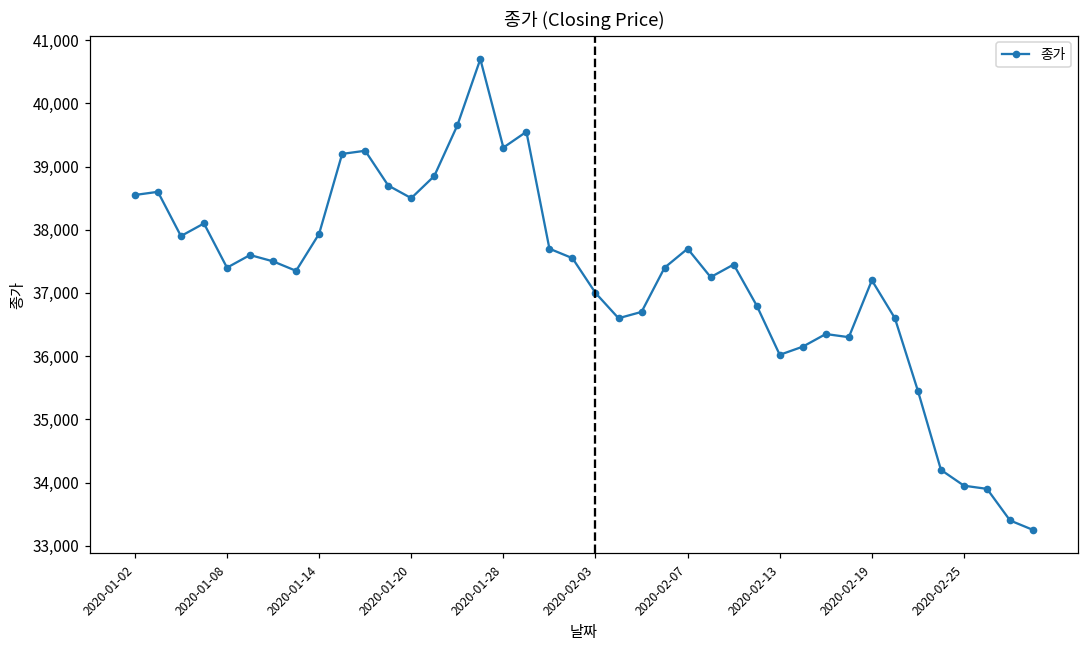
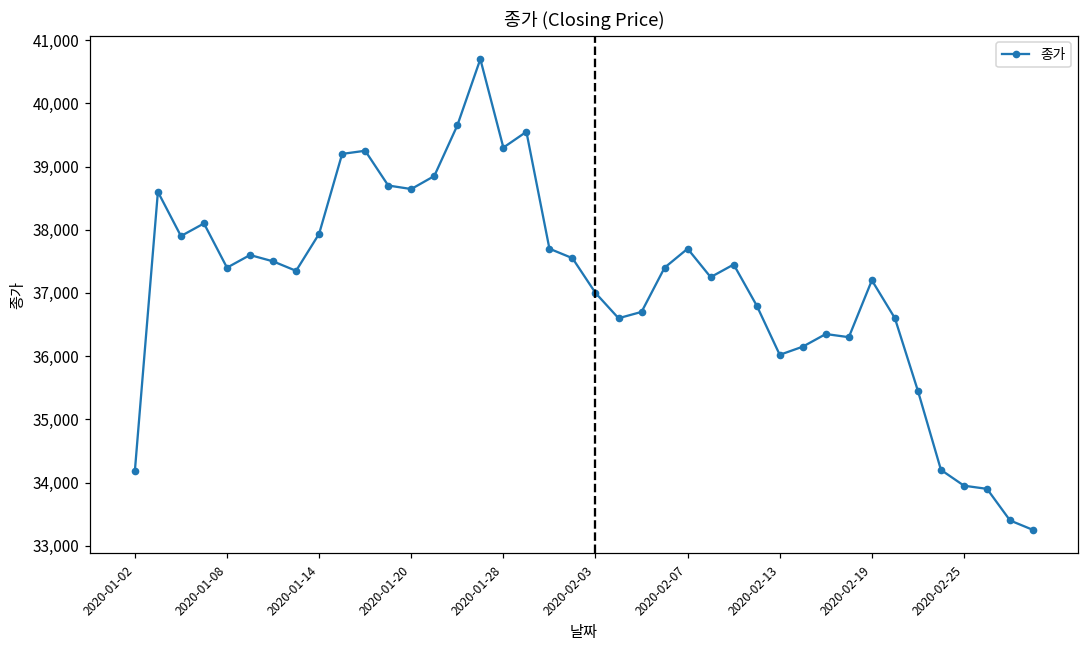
  {
-   "2020-01-02": "38,600",
+   "2020-01-02": "34,200",
    "2020-01-08": "37,400",
    "2020-01-14": "37,900",
-   "2020-01-20": "38,500",
+   "2020-01-20": "38,600",
    "2020-01-28": "39,300",
    "2020-02-03": "37,000",
    "2020-02-07": "37,700",
    "2020-02-13": "36,000",
    "2020-02-19": "37,200",
    "2020-02-25": "34,000"
  }
